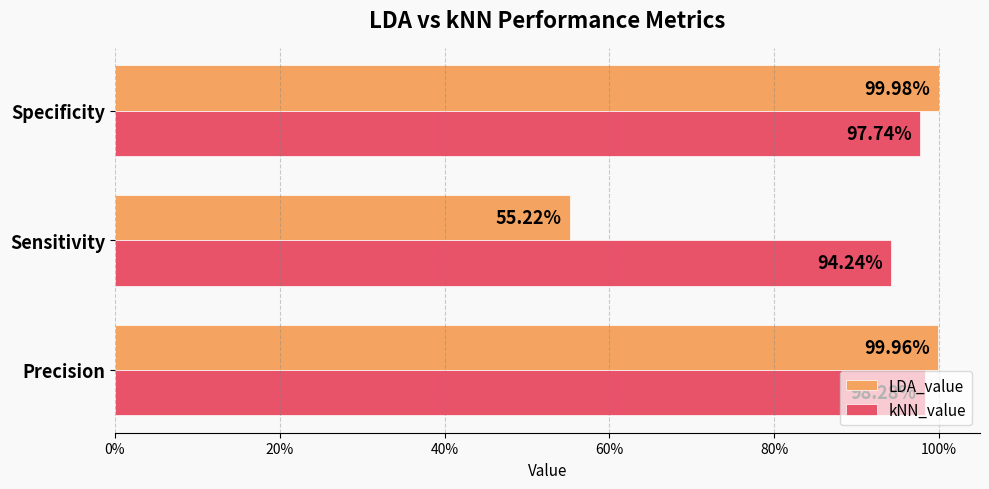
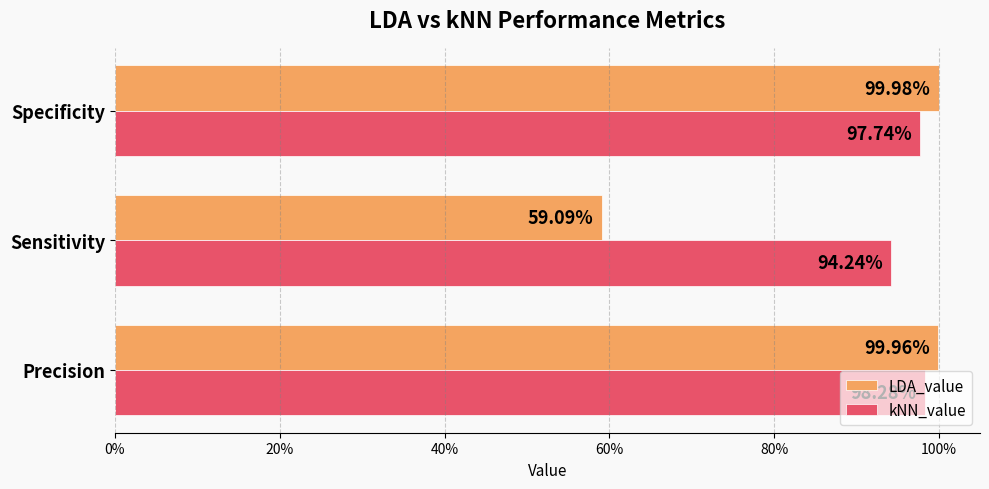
  {
    "LDA_value": {
      "Specificity": "99.98%",
-     "Sensitivity": "55.22%",
+     "Sensitivity": "59.09%",
      "Precision": "99.96%"
    },
    "kNN_value": {
      "Specificity": "97.74%",
      "Sensitivity": "94.24%"
    }
  }
